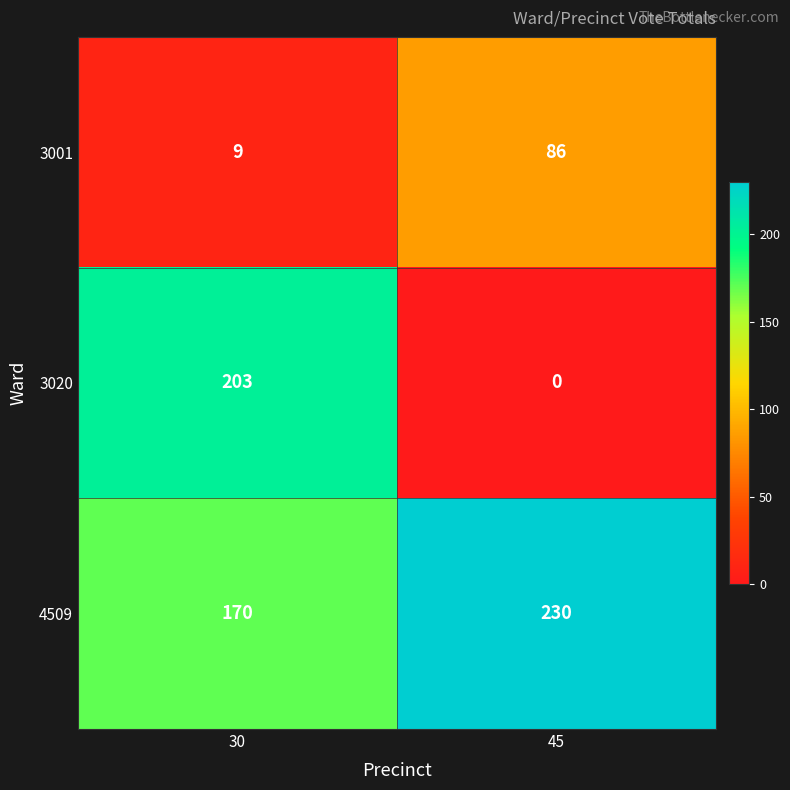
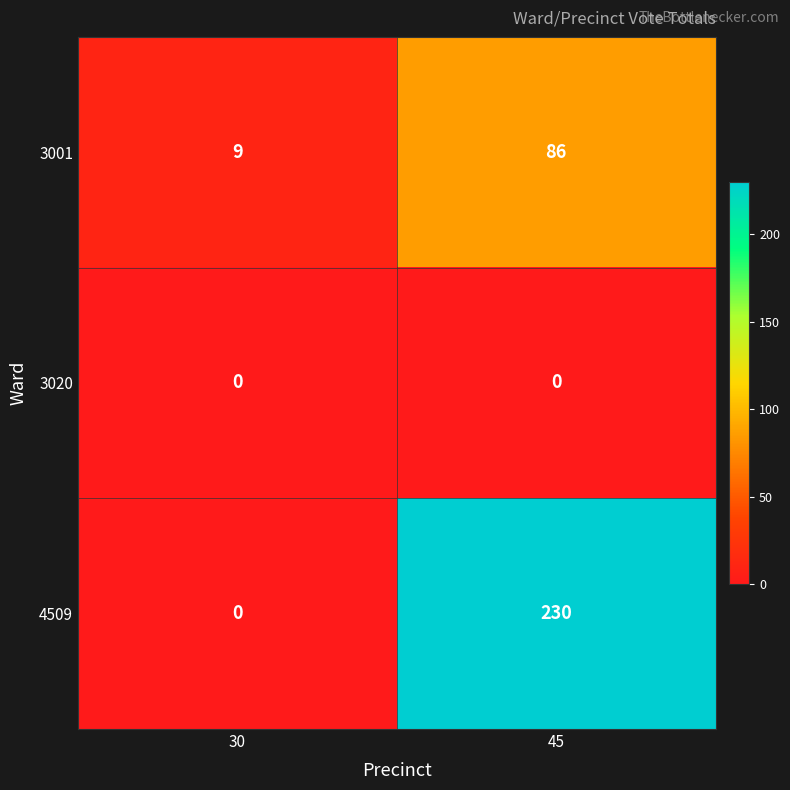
  {
    "3001": {
      "30": 9,
      "45": 86
    },
    "3020": {
-     "30": 203,
+     "30": 0,
      "45": 0
    },
    "4509": {
-     "30": 170,
+     "30": 0,
      "45": 230
    }
  }
